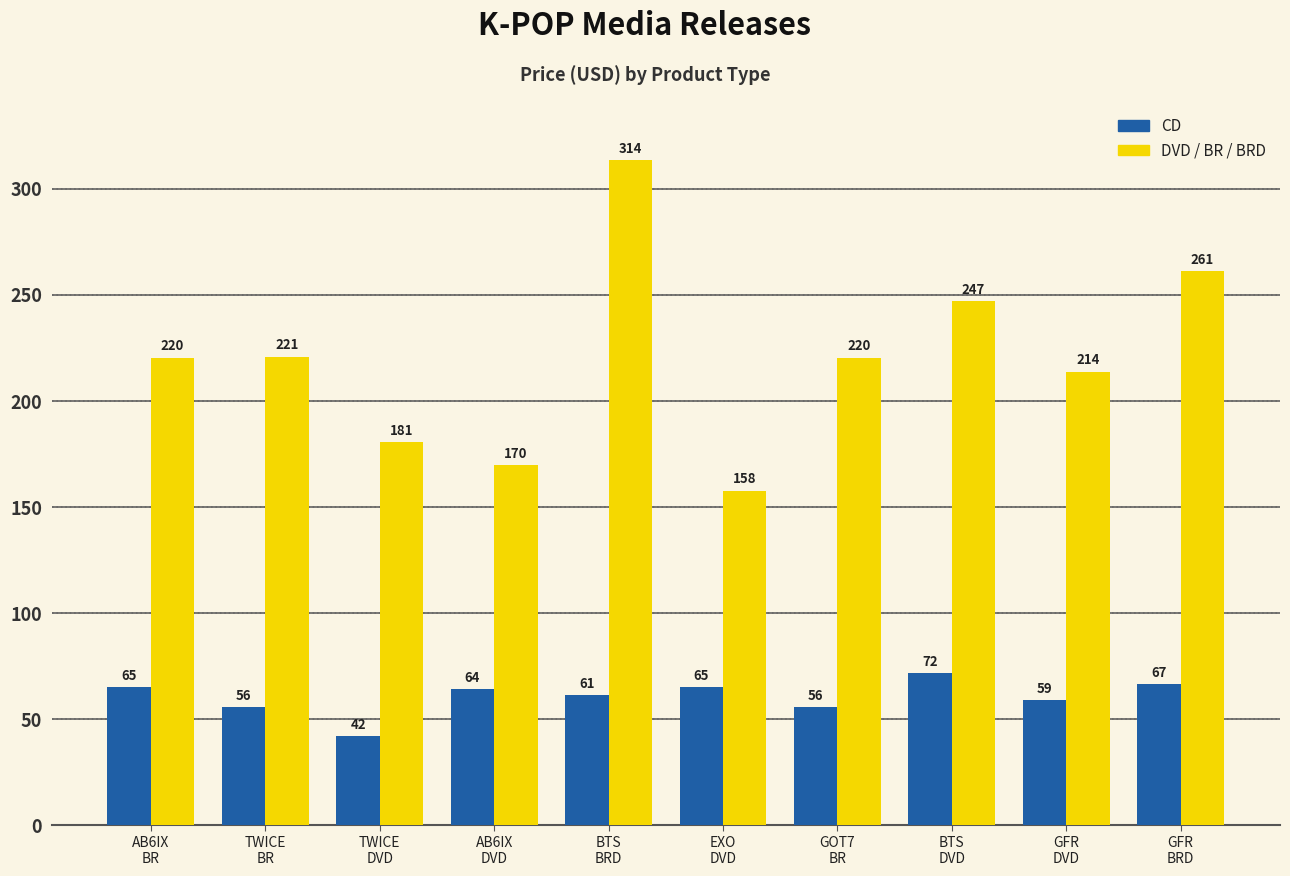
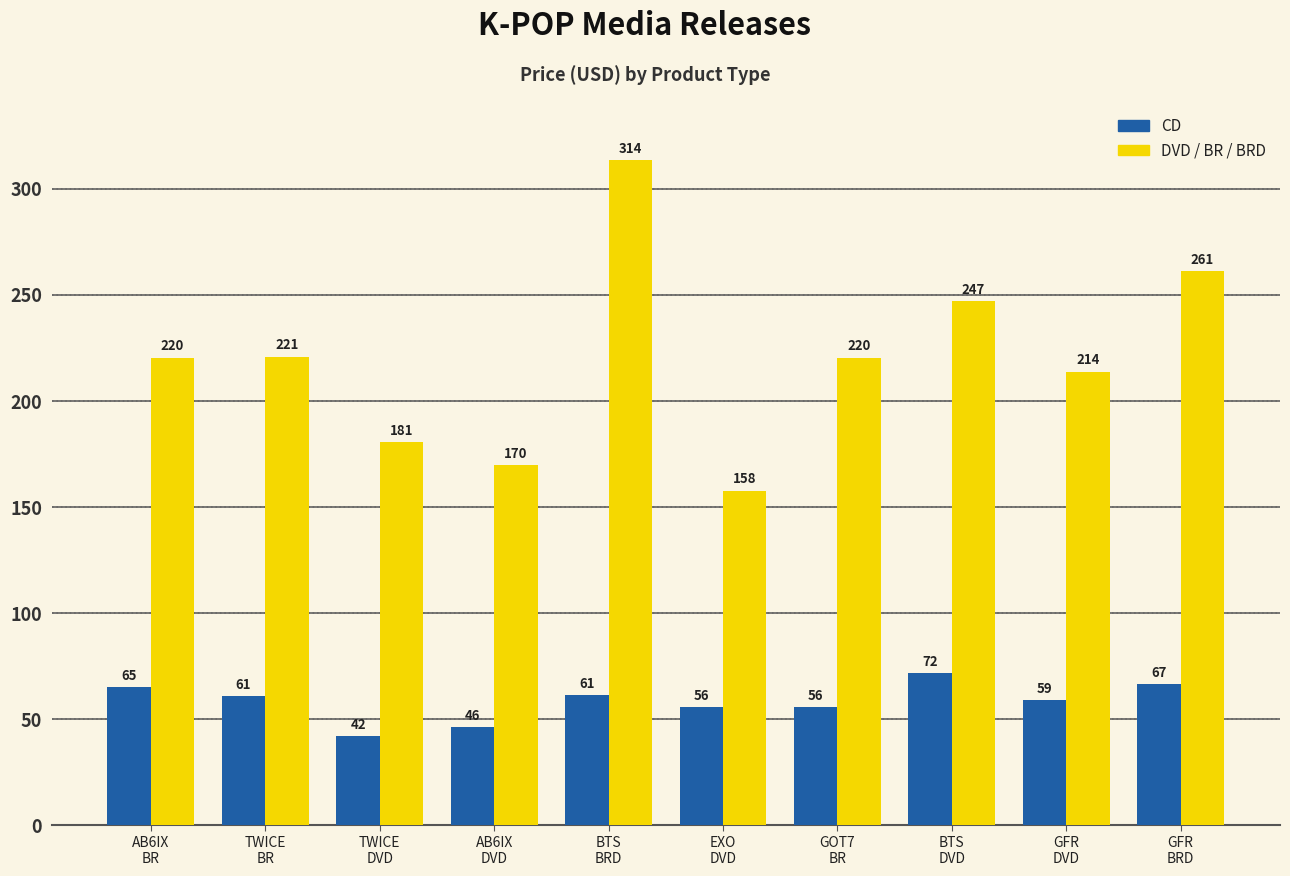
  {
    "CD": {
      "AB6IX BR": 65,
-     "TWICE BR": 56,
+     "TWICE BR": 61,
      "TWICE DVD": 42,
-     "AB6IX DVD": 64,
+     "AB6IX DVD": 46,
      "BTS BRD": 61,
-     "EXO DVD": 65,
+     "EXO DVD": 56,
      "GOT7 BR": 56,
      "BTS DVD": 72,
      "GFR DVD": 59,
      "GFR BRD": 67
    }
  }
